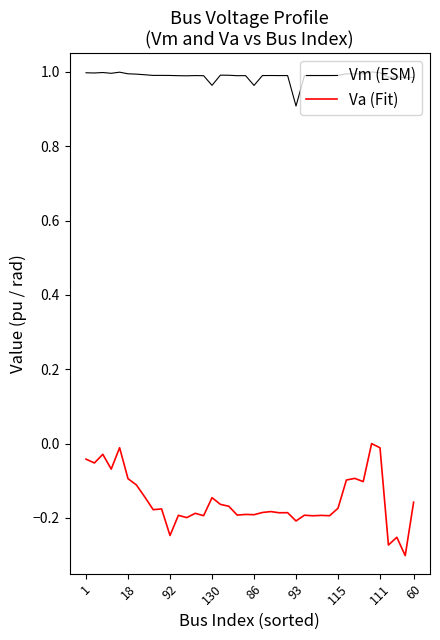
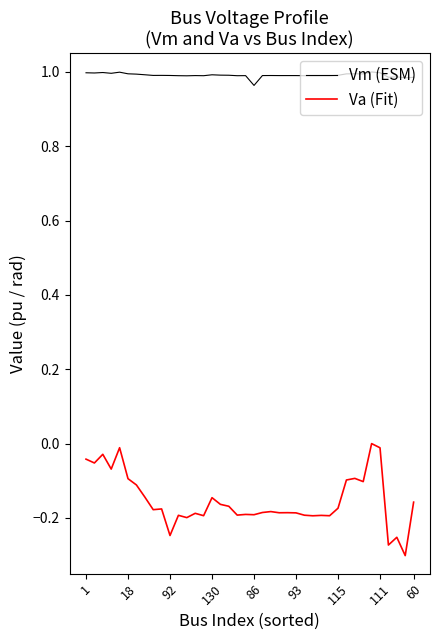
  {
    "Vm (ESM)": {
      "92": 0.99,
-     "130": 0.96,
+     "130": 0.99,
      "86": 0.96,
-     "93": 0.91
+     "93": 0.99
    },
    "Va (Fit)": {
      "92": -0.25,
      "130": -0.15,
      "86": -0.19,
-     "93": -0.21,
+     "93": -0.19,
      "115": -0.17,
      "111": -0.01,
      "60": -0.16
    }
  }
